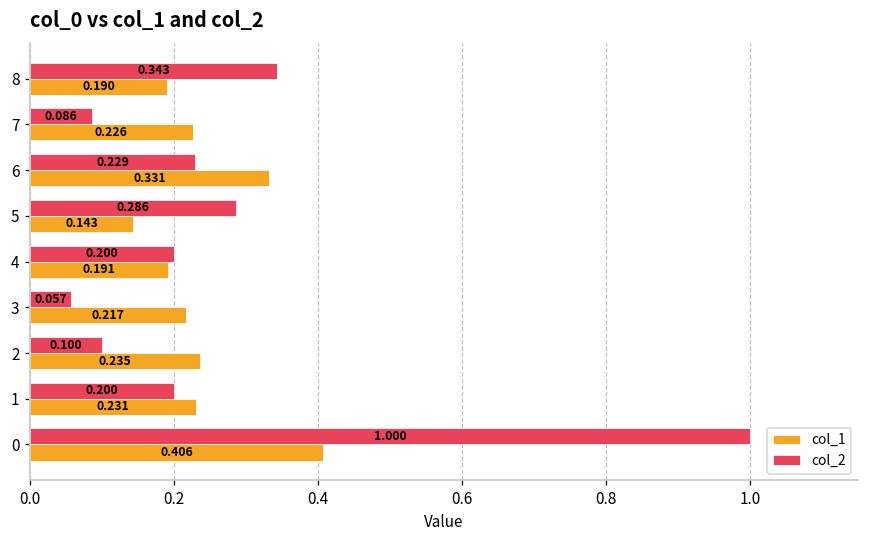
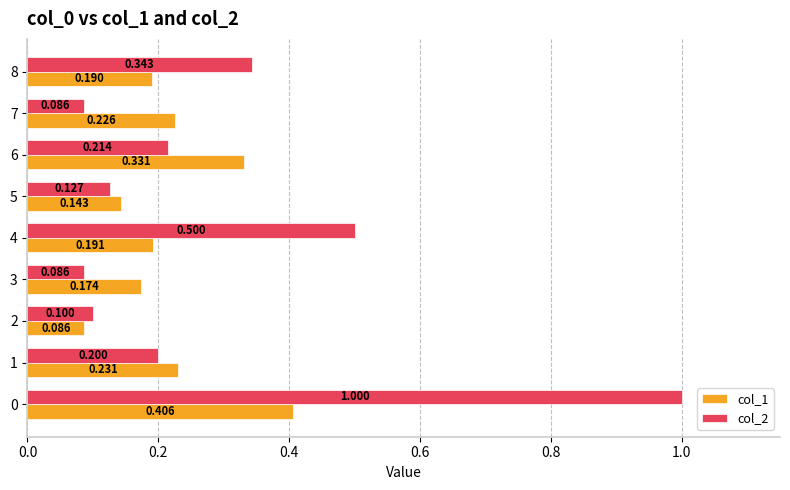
  {
    "col_1": {
      "8": 0.190,
      "7": 0.226,
      "6": 0.331,
      "5": 0.143,
      "4": 0.191,
-     "3": 0.217,
-     "2": 0.235,
+     "3": 0.174,
+     "2": 0.086,
      "1": 0.231,
      "0": 0.406
    },
    "col_2": {
      "8": 0.343,
      "7": 0.086,
-     "6": 0.229,
-     "5": 0.286,
-     "4": 0.200,
-     "3": 0.057,
+     "6": 0.214,
+     "5": 0.127,
+     "4": 0.500,
+     "3": 0.086,
      "2": 0.100,
      "1": 0.200,
      "0": 1.000
    }
  }
